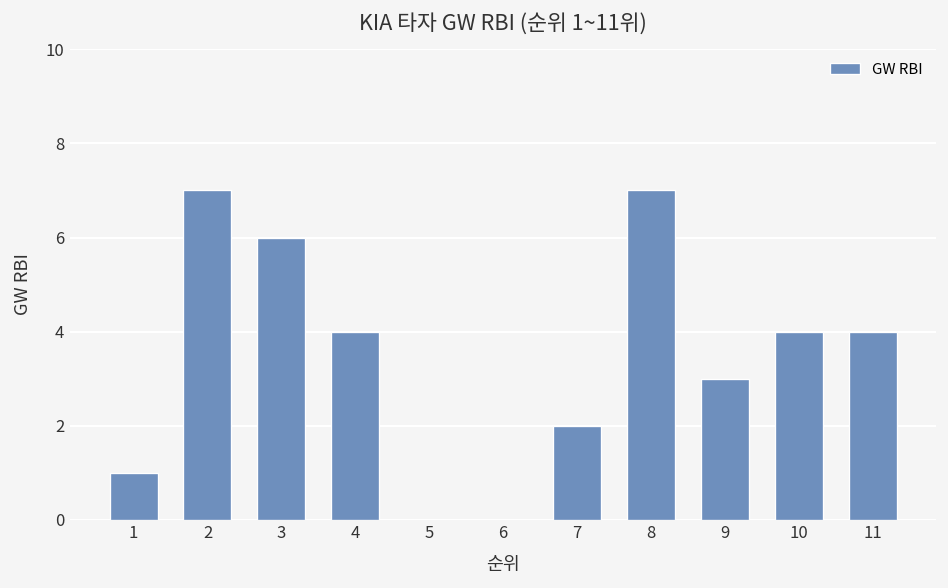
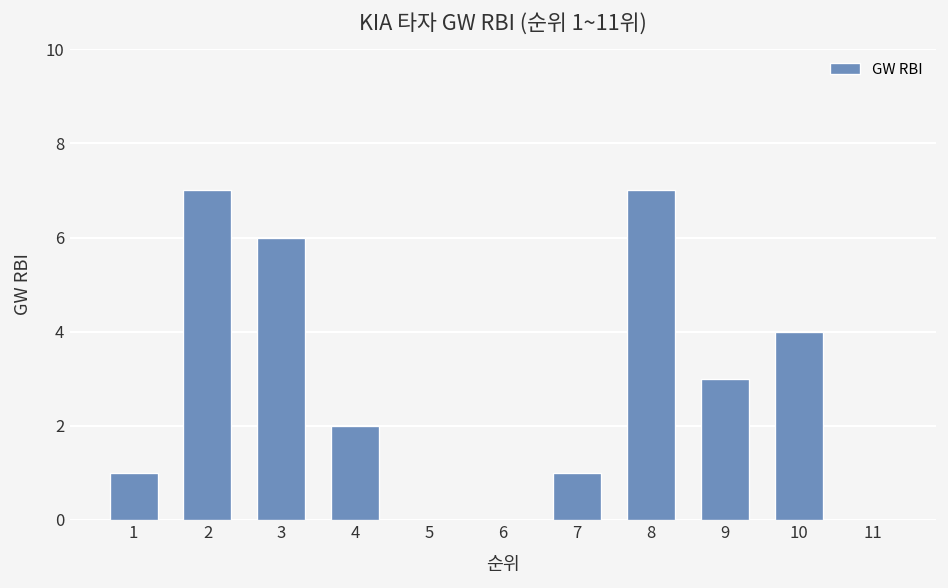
  {
    "1": 1,
    "2": 7,
    "3": 6,
-   "4": 4,
+   "4": 2,
    "5": 0,
    "6": 0,
-   "7": 2,
+   "7": 1,
    "8": 7,
    "9": 3,
    "10": 4,
-   "11": 4
+   "11": 0
  }
